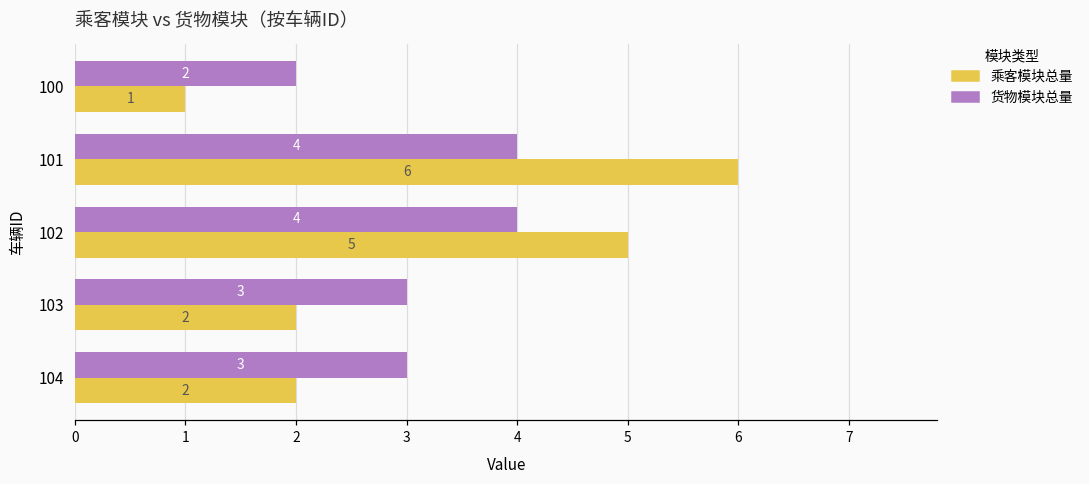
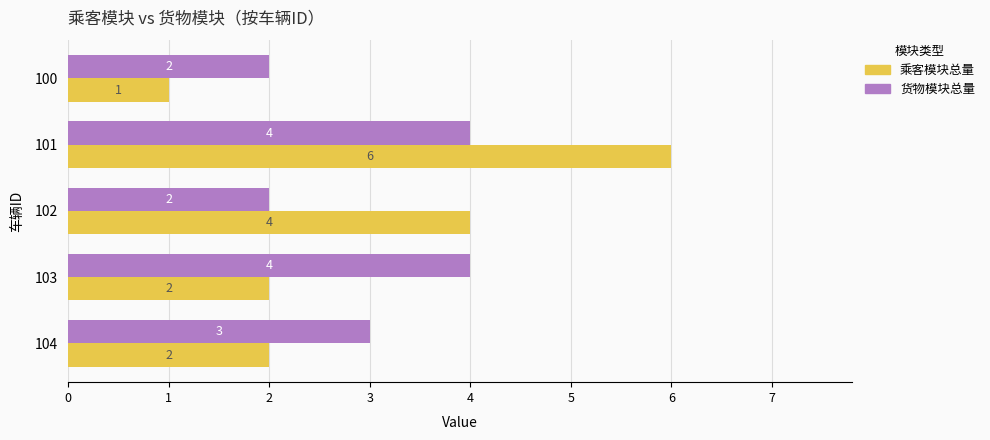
  {
    "乘客模块总量": {
      "100": 1,
      "101": 6,
-     "102": 5,
+     "102": 4,
      "103": 2,
      "104": 2
    },
    "货物模块总量": {
      "100": 2,
      "101": 4,
-     "102": 4,
-     "103": 3,
+     "102": 2,
+     "103": 4,
      "104": 3
    }
  }
